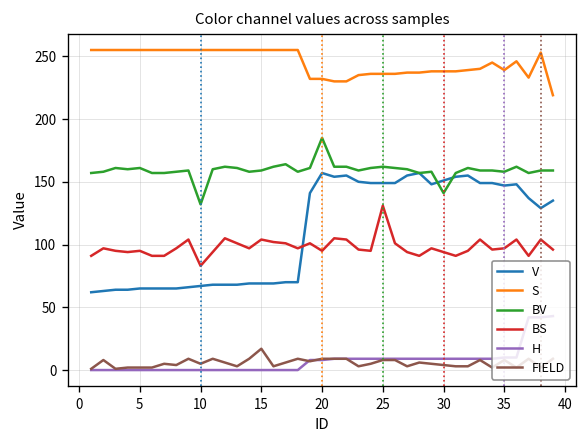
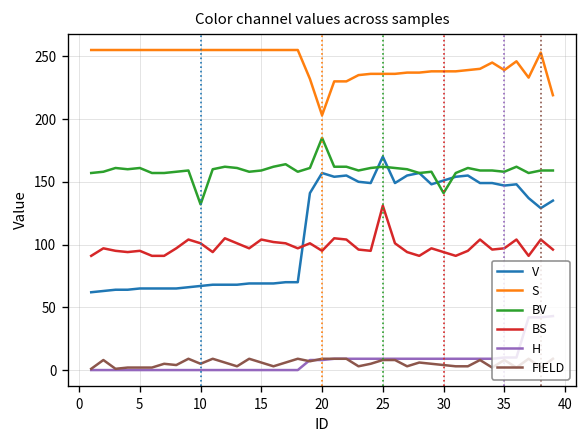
  {
    "V": {
      "5": 65,
      "10": 67,
      "15": 69,
      "20": 157,
-     "25": 149,
+     "25": 170,
      "30": 151,
      "35": 147
    },
    "S": {
      "5": 255,
      "10": 255,
      "15": 255,
-     "20": 232,
+     "20": 203,
      "25": 236,
      "30": 238,
      "35": 239
    },
    "BV": {
      "5": 161,
      "10": 132,
      "15": 159,
      "20": 185,
      "25": 162,
      "30": 141,
      "35": 158
    },
    "BS": {
      "5": 95,
-     "10": 83,
+     "10": 101,
      "15": 104,
      "20": 95,
      "25": 131,
      "30": 94,
      "35": 97
    },
    "H": {
      "10": 0,
      "15": 0,
      "30": 9
    },
    "FIELD": {
      "10": 5,
-     "15": 17,
+     "15": 6,
      "30": 4
    }
  }
